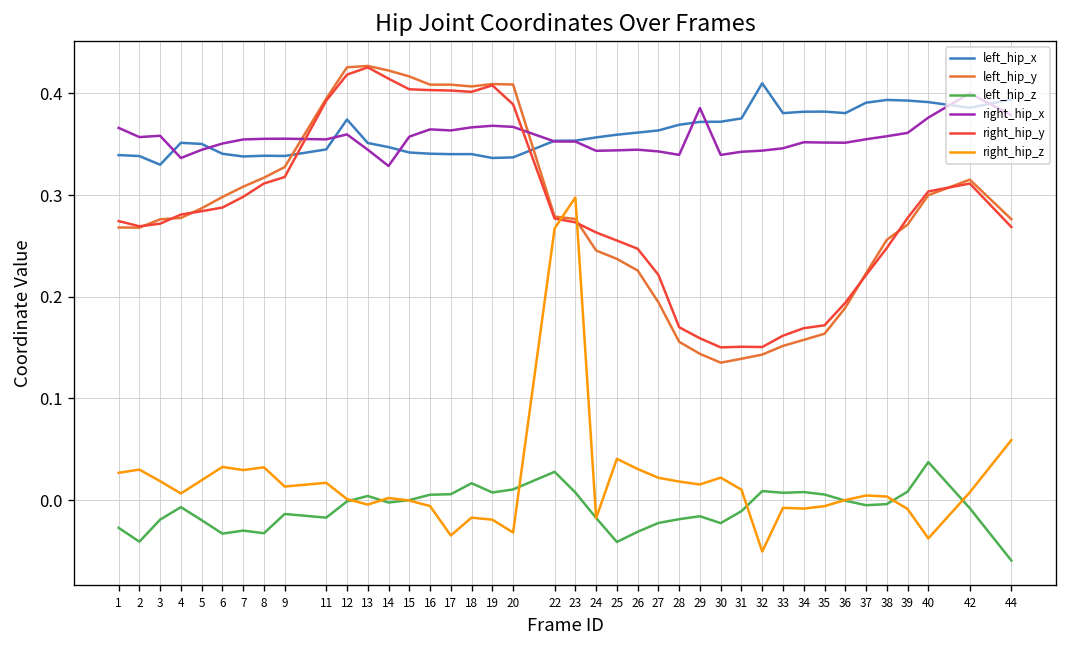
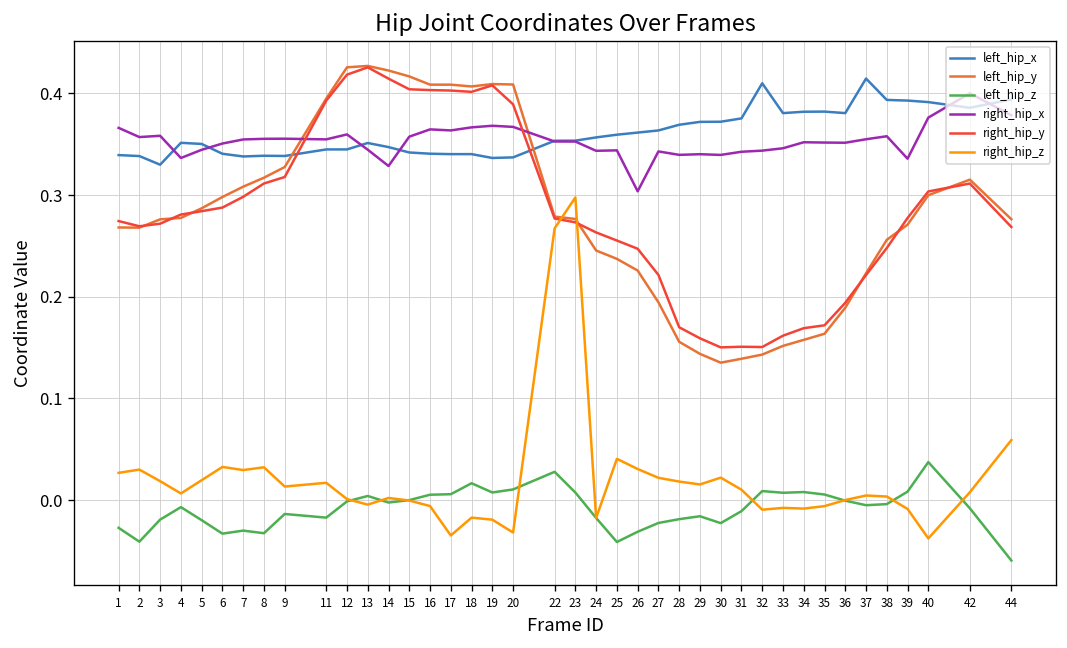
  {
    "left_hip_x": {
      "1": 0.34,
      "2": 0.34,
      "3": 0.33,
      "4": 0.35,
      "5": 0.35,
      "6": 0.34,
      "7": 0.34,
      "8": 0.34,
      "9": 0.34,
      "11": 0.34,
-     "12": 0.37,
+     "12": 0.34,
      "13": 0.35,
      "14": 0.35,
      "15": 0.34,
      "16": 0.34,
      "17": 0.34,
      "18": 0.34,
      "19": 0.34,
      "20": 0.34,
      "24": 0.36,
      "25": 0.36,
      "26": 0.36,
      "27": 0.36,
      "28": 0.37,
      "29": 0.37,
      "30": 0.37,
      "31": 0.38,
      "32": 0.41,
      "33": 0.38,
      "34": 0.38,
      "35": 0.38,
      "36": 0.38,
-     "37": 0.39,
+     "37": 0.41,
      "38": 0.39,
      "39": 0.39,
      "40": 0.39
    },
    "left_hip_z": {
      "1": -0.03,
      "2": -0.04,
      "3": -0.02,
      "4": -0.01,
      "5": -0.02,
      "6": -0.03,
      "7": -0.03,
      "8": -0.03,
      "9": -0.01,
      "11": -0.02,
      "13": 0.00,
      "14": 0.00,
      "16": 0.01,
      "17": 0.01,
      "18": 0.02,
      "19": 0.01,
      "20": 0.01,
      "22": 0.03,
      "23": 0.01,
      "25": -0.04,
      "26": -0.03,
      "27": -0.02,
      "28": -0.02,
      "29": -0.02,
      "30": -0.02,
      "31": -0.01,
      "32": 0.01,
      "33": 0.01,
      "34": 0.01,
      "35": 0.01,
      "37": 0.00,
      "38": 0.00,
      "39": 0.01,
      "40": 0.04,
      "42": -0.01,
      "44": -0.06
    },
    "right_hip_x": {
      "1": 0.37,
      "2": 0.36,
      "3": 0.36,
      "4": 0.34,
      "5": 0.34,
      "6": 0.35,
      "7": 0.35,
      "8": 0.36,
      "9": 0.36,
      "11": 0.35,
      "12": 0.36,
      "13": 0.34,
      "14": 0.33,
      "15": 0.36,
      "16": 0.36,
      "17": 0.36,
      "18": 0.37,
      "19": 0.37,
      "20": 0.37,
      "24": 0.34,
      "25": 0.34,
-     "26": 0.34,
+     "26": 0.30,
      "27": 0.34,
      "28": 0.34,
-     "29": 0.39,
+     "29": 0.34,
      "30": 0.34,
      "31": 0.34,
      "32": 0.34,
      "33": 0.35,
      "34": 0.35,
      "35": 0.35,
      "36": 0.35,
      "37": 0.35,
      "38": 0.36,
-     "39": 0.36,
+     "39": 0.34,
      "40": 0.38
    },
    "right_hip_z": {
      "1": 0.03,
      "2": 0.03,
      "3": 0.02,
      "4": 0.01,
      "5": 0.02,
      "6": 0.03,
      "7": 0.03,
      "8": 0.03,
      "9": 0.01,
      "11": 0.02,
      "13": 0.00,
      "14": 0.00,
      "16": -0.01,
      "17": -0.03,
      "18": -0.02,
      "19": -0.02,
      "20": -0.03,
      "22": 0.27,
      "23": 0.30,
      "25": 0.04,
      "26": 0.03,
      "27": 0.02,
      "28": 0.02,
      "29": 0.02,
      "30": 0.02,
      "31": 0.01,
-     "32": -0.05,
+     "32": -0.01,
      "33": -0.01,
      "34": -0.01,
      "35": -0.01,
      "37": 0.00,
      "38": 0.00,
      "39": -0.01,
      "40": -0.04,
      "42": 0.01,
      "44": 0.06
    }
  }
